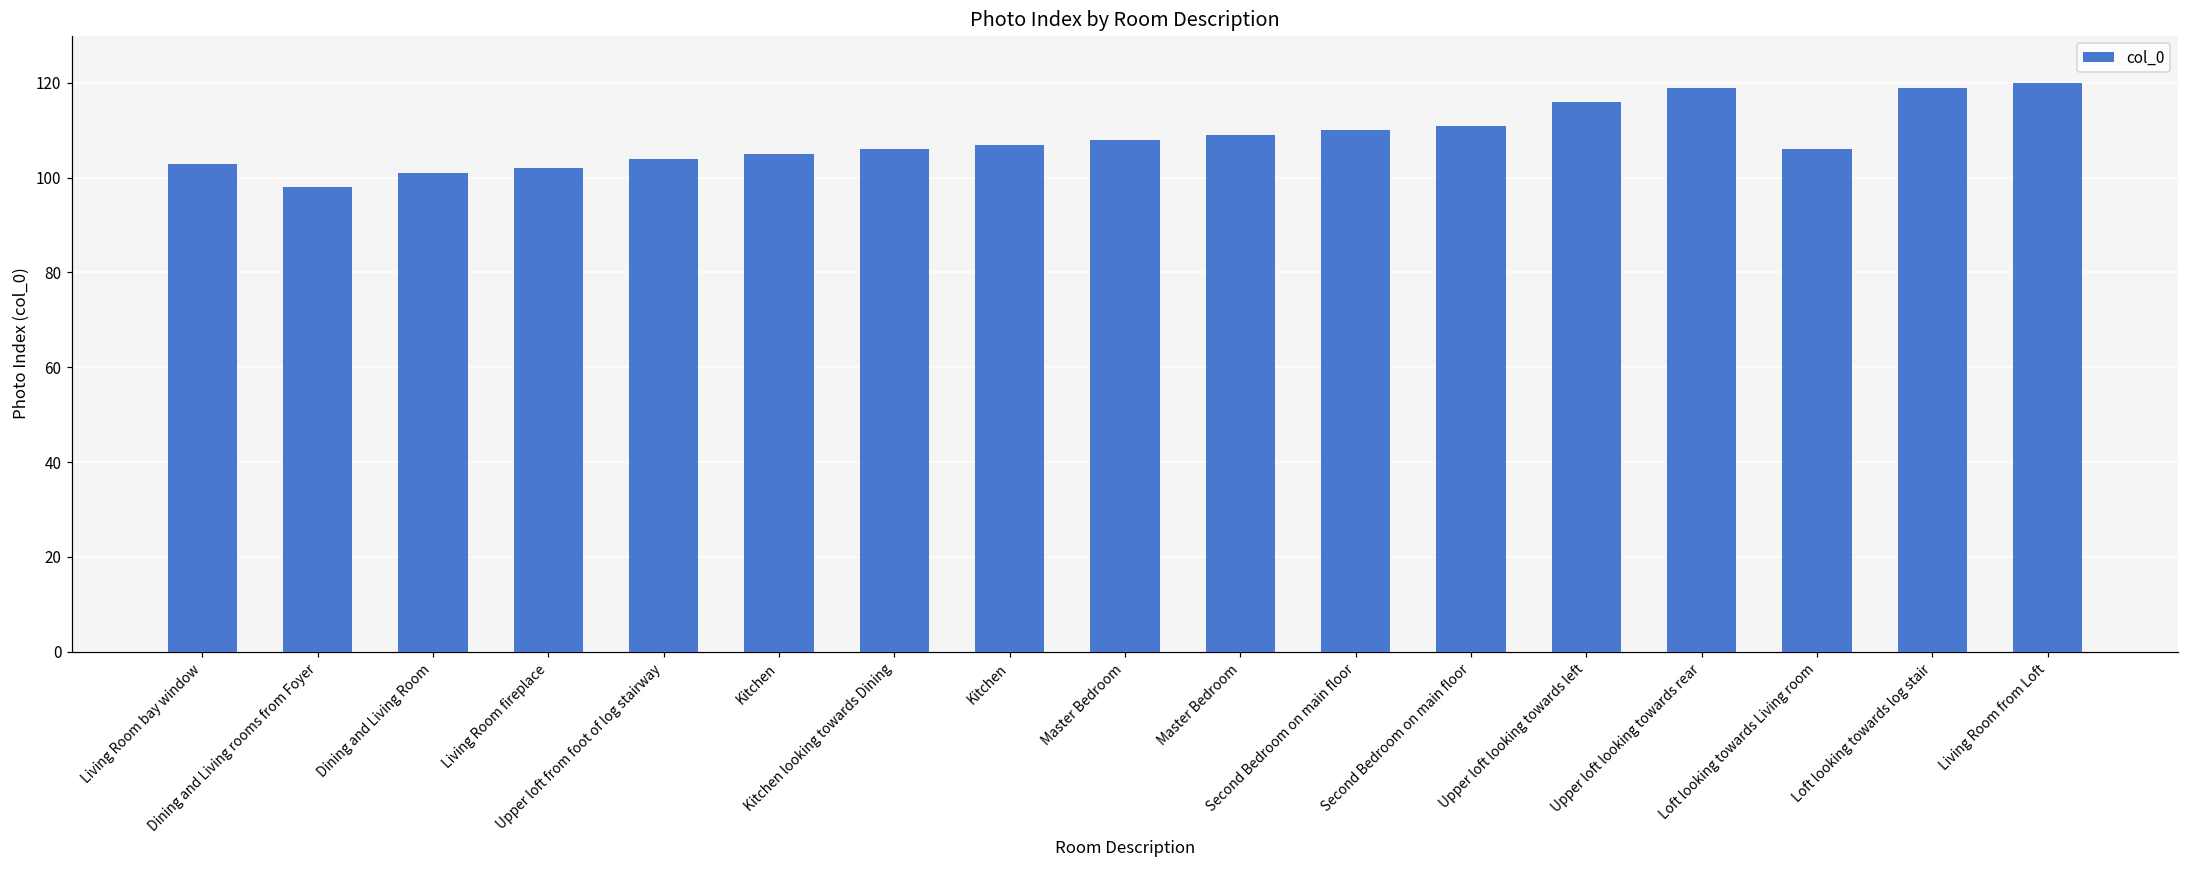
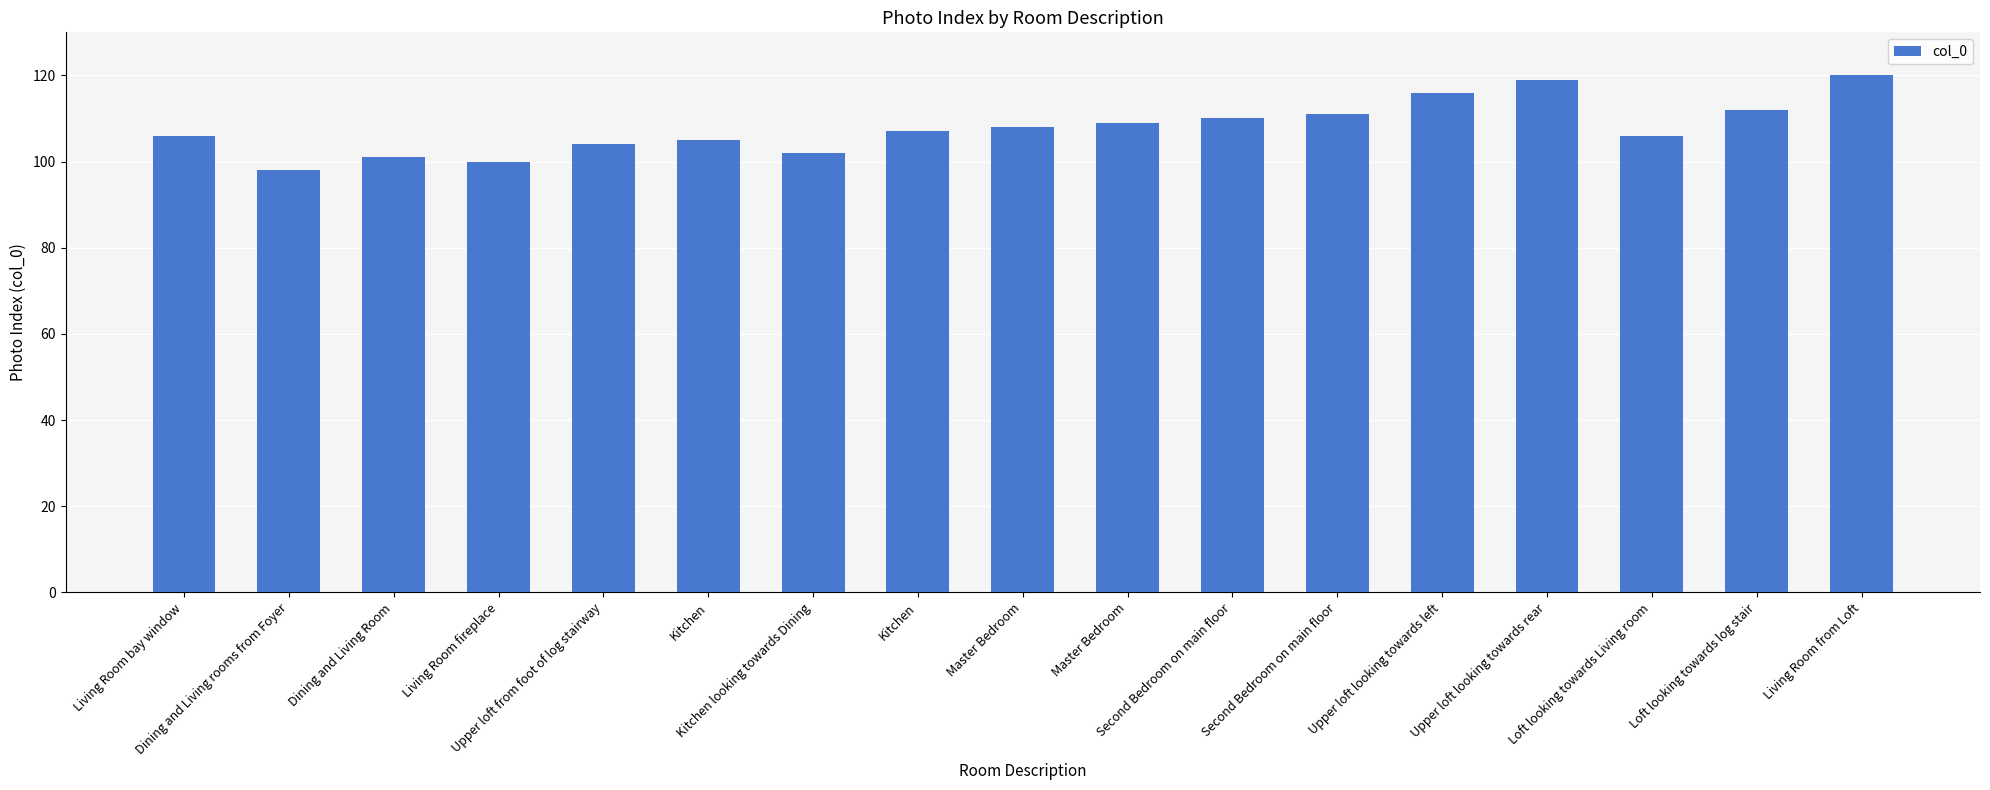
  {
-   "Living Room bay window": 103,
+   "Living Room bay window": 106,
    "Dining and Living rooms from Foyer": 98,
    "Dining and Living Room": 101,
-   "Living Room fireplace": 102,
+   "Living Room fireplace": 100,
    "Upper loft from foot of log stairway": 104,
-   "Kitchen looking towards Dining": 106,
+   "Kitchen looking towards Dining": 102,
    "Upper loft looking towards left": 116,
    "Upper loft looking towards rear": 119,
    "Loft looking towards Living room": 106,
-   "Loft looking towards log stair": 119,
+   "Loft looking towards log stair": 112,
    "Living Room from Loft": 120
  }
